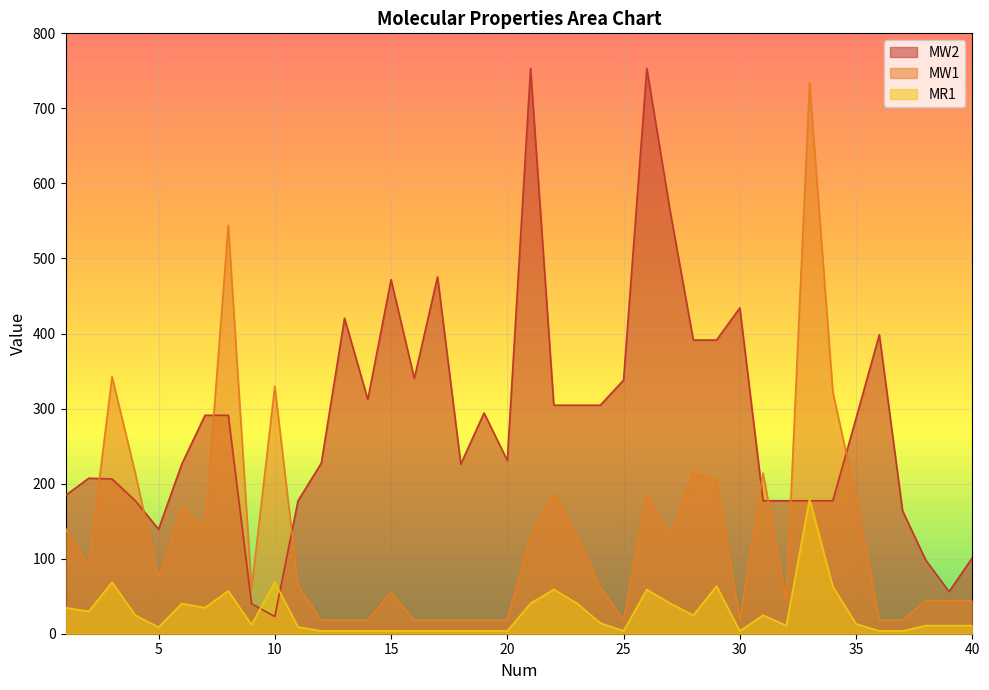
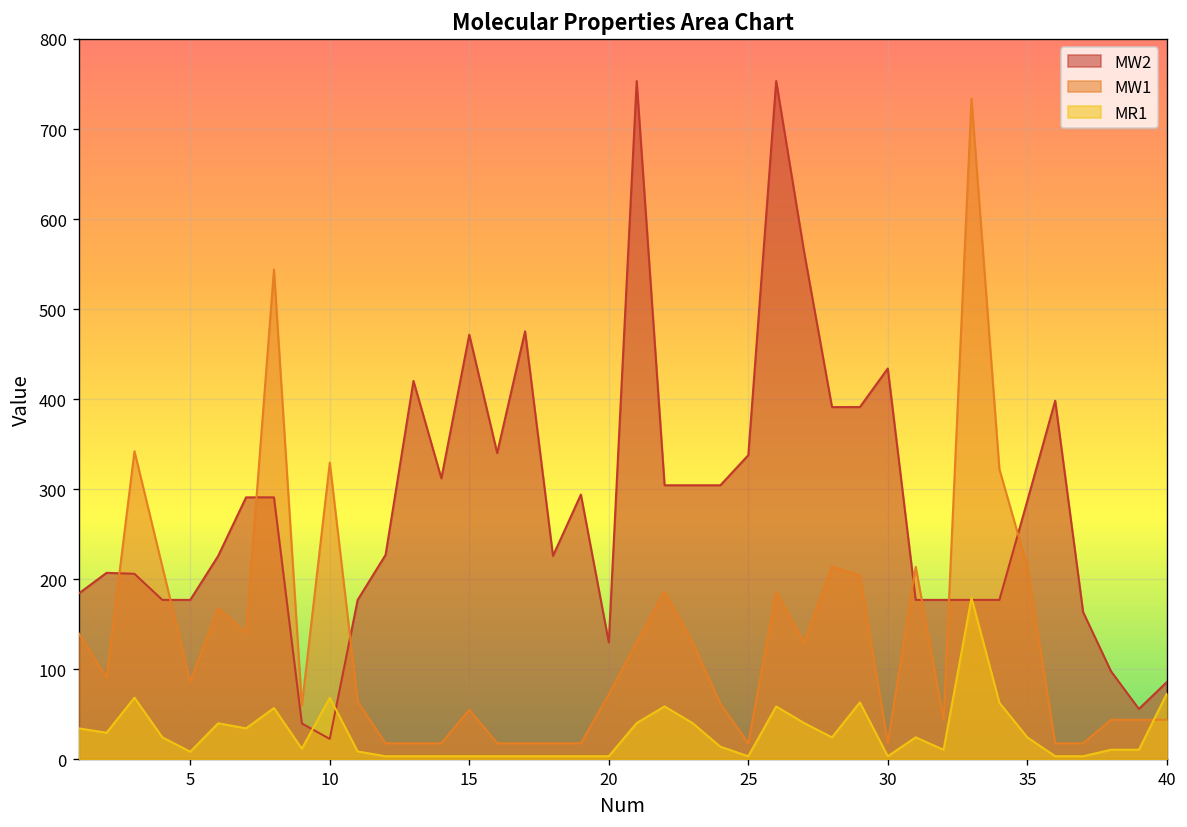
  {
    "MW2": {
-     "5": 140,
+     "5": 180,
      "10": 20,
      "15": 470,
-     "20": 230,
+     "20": 130,
      "25": 340,
      "30": 430,
      "35": 290,
-     "40": 100
+     "40": 90
    },
    "MW1": {
-     "5": 70,
+     "5": 90,
      "10": 330,
      "15": 60,
-     "20": 20,
+     "20": 70,
      "25": 20,
      "30": 20,
-     "35": 180,
+     "35": 210,
      "40": 40
    },
    "MR1": {
      "5": 10,
      "10": 70,
      "15": 0,
      "20": 0,
      "25": 0,
      "30": 0,
-     "35": 10,
-     "40": 10
+     "35": 20,
+     "40": 70
    }
  }
